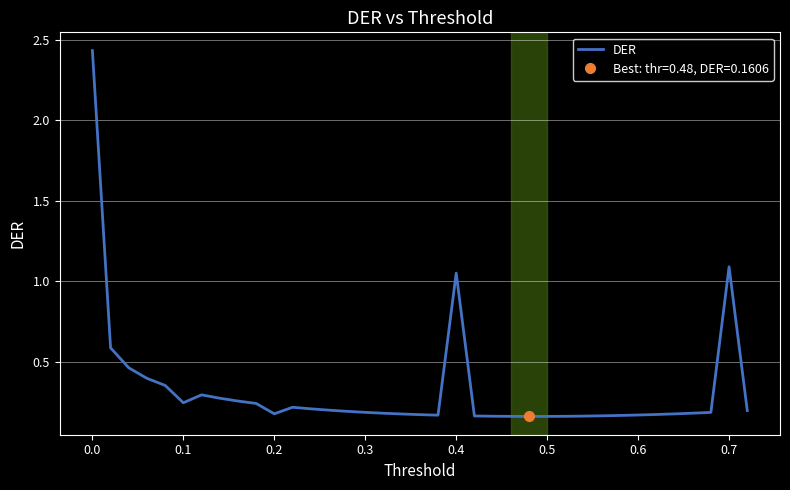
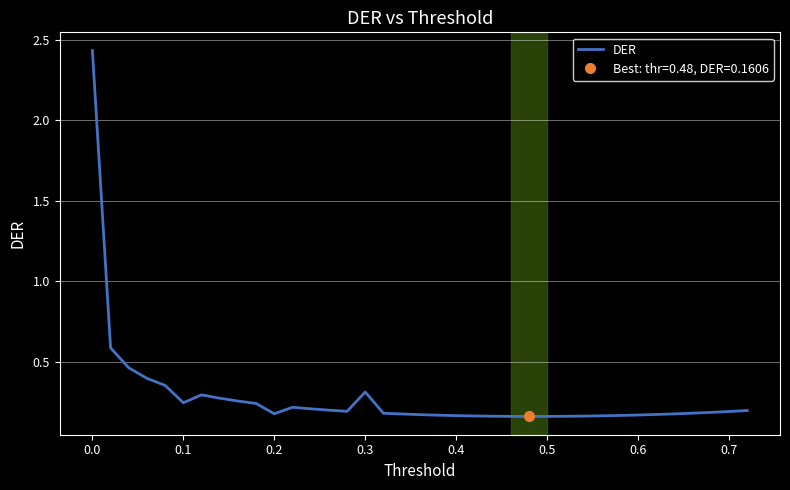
  {
    "DER": {
      "0.0": 2.43,
      "0.1": 0.25,
      "0.2": 0.18,
-     "0.3": 0.19,
-     "0.4": 1.05,
+     "0.3": 0.31,
+     "0.4": 0.17,
      "0.5": 0.16,
      "0.6": 0.17,
-     "0.7": 1.09
+     "0.7": 0.19
    }
  }
